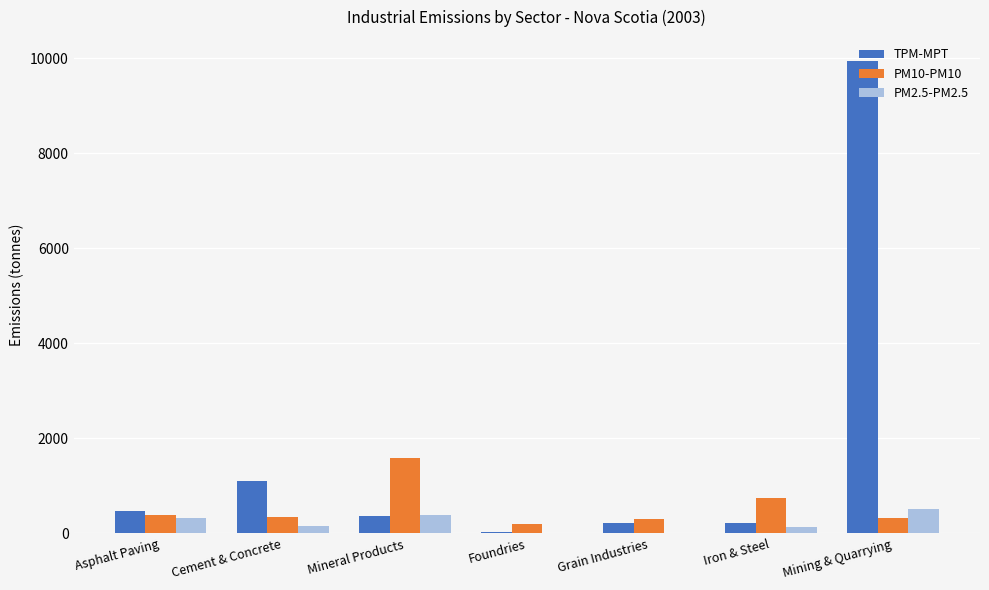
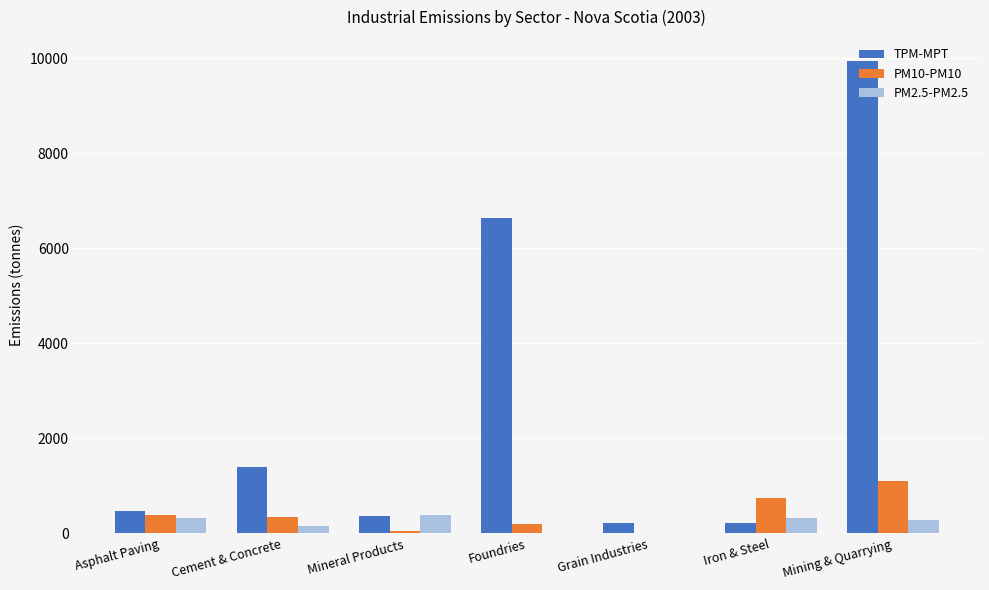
  {
    "TPM-MPT": {
      "Asphalt Paving": 500,
-     "Cement & Concrete": 1100,
+     "Cement & Concrete": 1400,
      "Mineral Products": 400,
-     "Foundries": 0,
+     "Foundries": 6600,
      "Grain Industries": 200,
      "Iron & Steel": 200,
      "Mining & Quarrying": 9900
    },
    "PM10-PM10": {
      "Asphalt Paving": 400,
      "Cement & Concrete": 300,
-     "Mineral Products": 1600,
+     "Mineral Products": 100,
      "Foundries": 200,
-     "Grain Industries": 300,
+     "Grain Industries": 0,
      "Iron & Steel": 800,
-     "Mining & Quarrying": 300
+     "Mining & Quarrying": 1100
    },
    "PM2.5-PM2.5": {
      "Asphalt Paving": 300,
      "Cement & Concrete": 200,
      "Mineral Products": 400,
-     "Iron & Steel": 100,
-     "Mining & Quarrying": 500
+     "Iron & Steel": 300,
+     "Mining & Quarrying": 300
    }
  }
